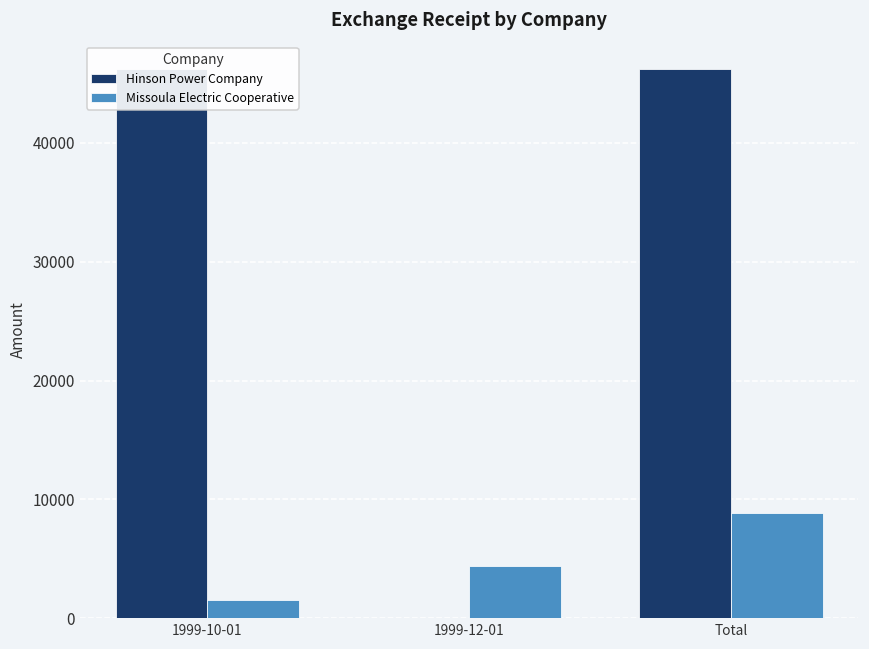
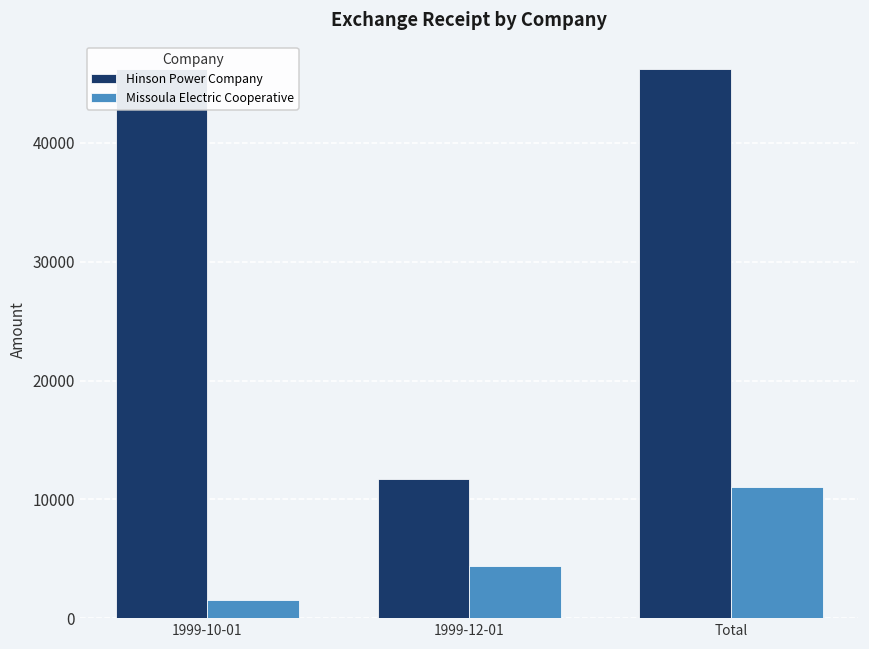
  {
    "Hinson Power Company": {
-     "1999-12-01": 0,
+     "1999-12-01": 11700,
      "Total": 46200
    },
    "Missoula Electric Cooperative": {
      "1999-10-01": 1600,
      "1999-12-01": 4400,
-     "Total": 8800
+     "Total": 11100
    }
  }
